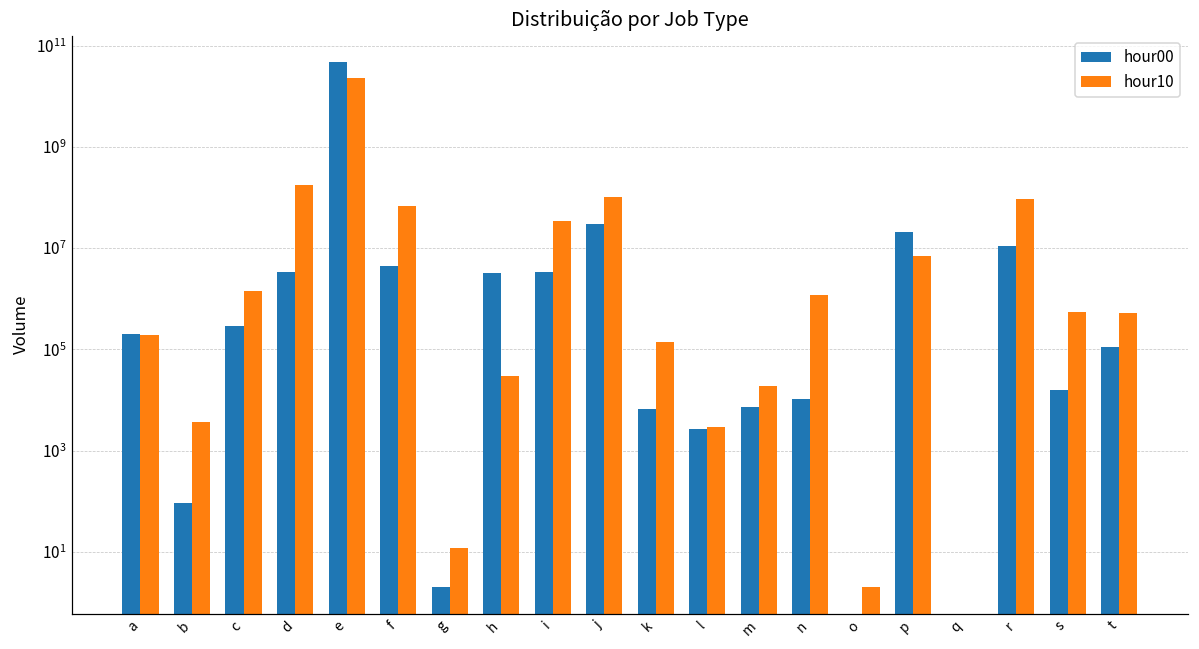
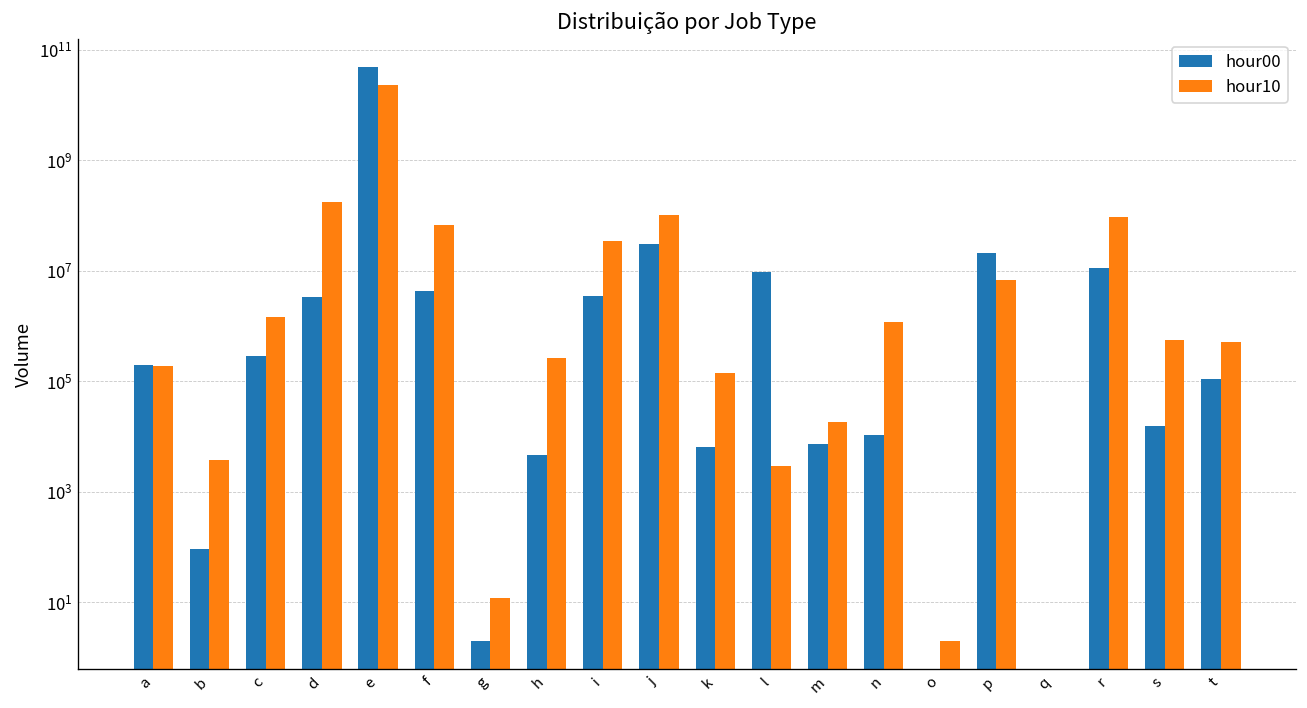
  {
    "hour00": {
      "a": 200000,
      "b": 90,
      "c": 300000,
      "d": 3000000,
      "e": 50000000000,
      "f": 4000000,
      "g": 2,
-     "h": 3000000,
+     "h": 5000,
      "i": 3000000,
      "j": 30000000,
      "k": 7000,
-     "l": 3000,
+     "l": 10000000,
      "m": 7000,
      "n": 11000,
      "p": 20000000,
      "r": 11000000,
      "s": 16000,
      "t": 110000
    },
    "hour10": {
      "a": 190000,
      "b": 4000,
      "c": 1400000,
      "d": 180000000,
      "e": 20000000000,
      "f": 70000000,
      "g": 12,
-     "h": 30000,
+     "h": 300000,
      "i": 30000000,
      "j": 100000000,
      "k": 140000,
      "l": 3000,
      "m": 19000,
      "n": 1200000,
      "o": 2,
      "p": 7000000,
      "r": 90000000,
      "s": 600000,
      "t": 500000
    }
  }
